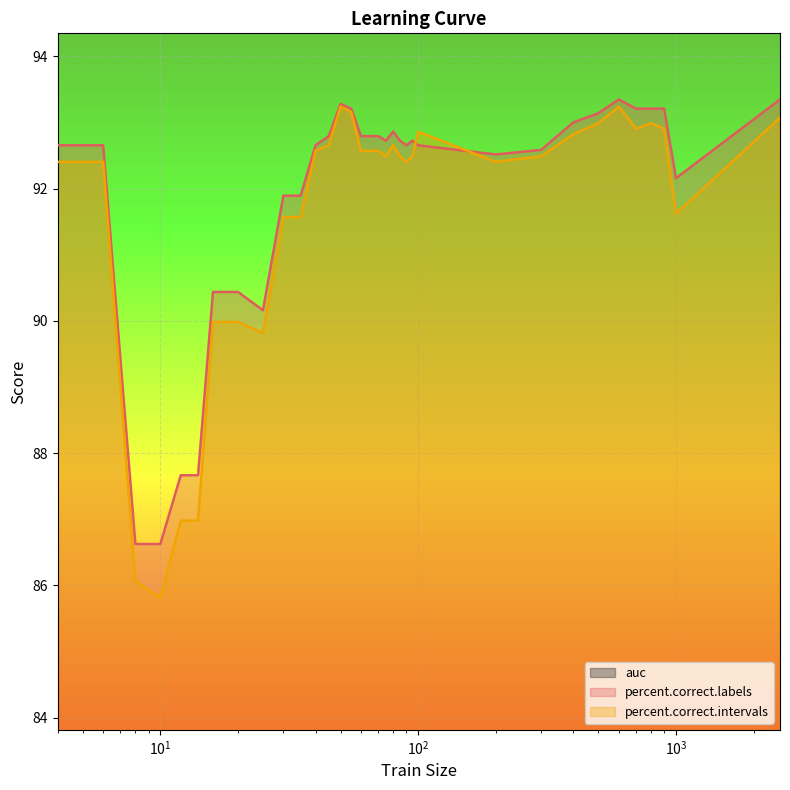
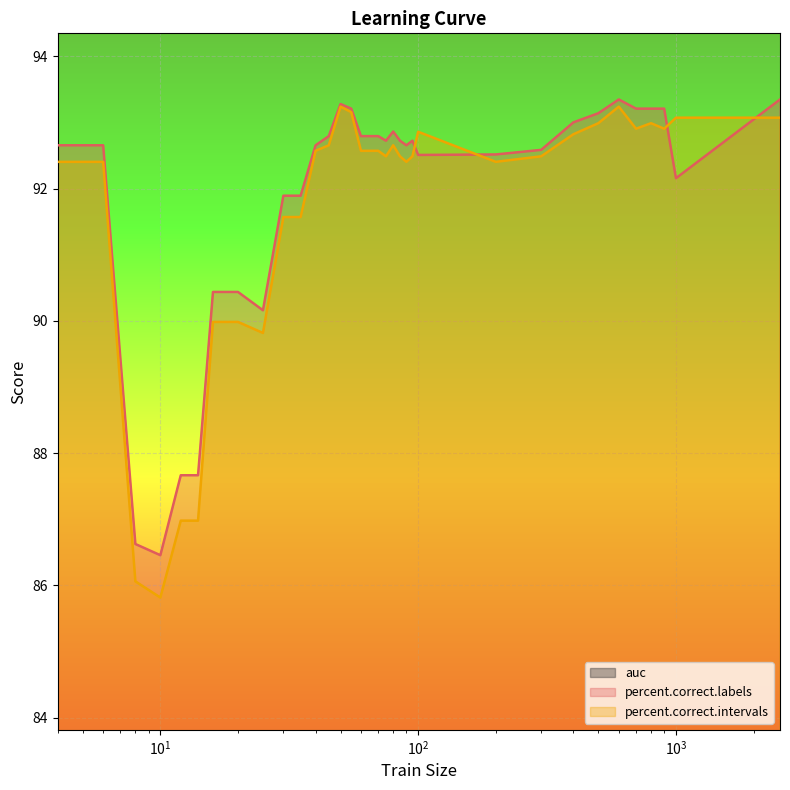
  {
    "percent.correct.labels": {
-     "10^1": 86.6,
-     "10^2": 92.7,
+     "10^1": 86.5,
+     "10^2": 92.5,
      "10^3": 92.2
    },
    "percent.correct.intervals": {
      "10^1": 85.8,
      "10^2": 92.9,
-     "10^3": 91.6
+     "10^3": 93.1
    }
  }
